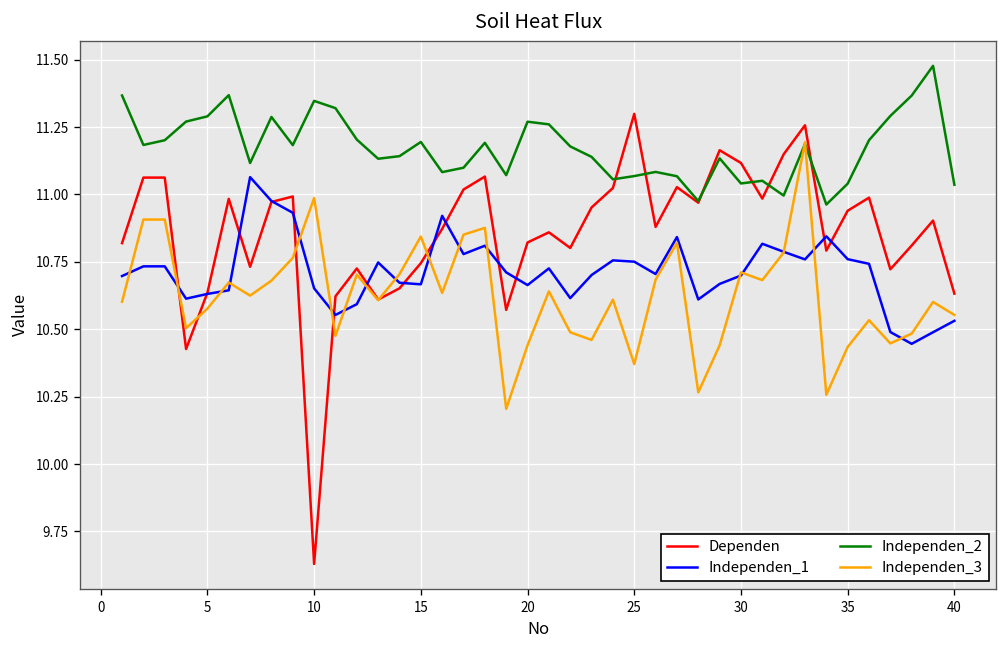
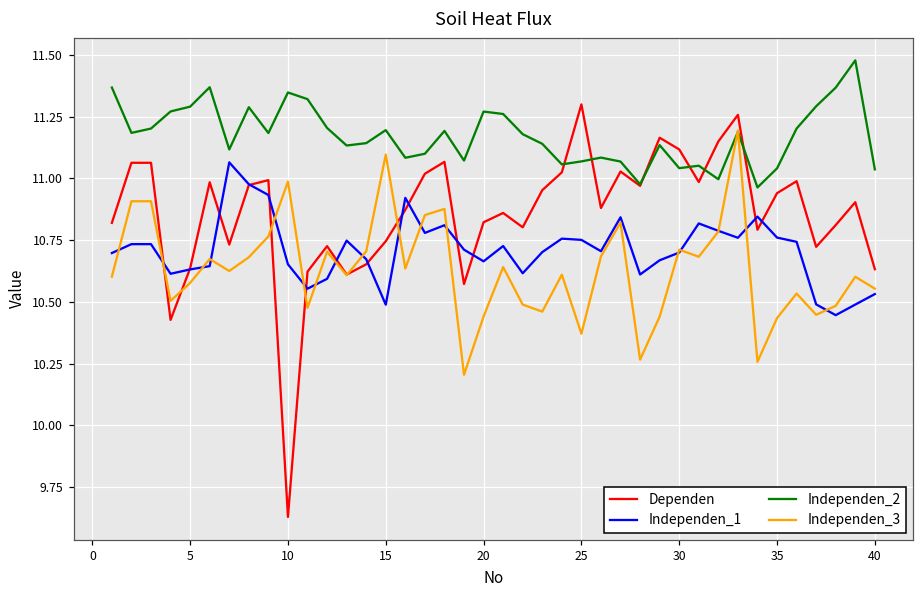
  {
    "Dependen": {
      "10": 9.63,
      "15": 10.75,
      "20": 10.82,
      "25": 11.30,
      "30": 11.12,
      "35": 10.94,
      "40": 10.63
    },
    "Independen_1": {
      "10": 10.65,
-     "15": 10.67,
+     "15": 10.49,
      "20": 10.66,
      "25": 10.75,
      "30": 10.70,
      "35": 10.76,
      "40": 10.53
    },
    "Independen_2": {
      "5": 11.29,
      "10": 11.35,
      "15": 11.19,
      "20": 11.27,
      "25": 11.07,
      "30": 11.04,
      "35": 11.04,
      "40": 11.04
    },
    "Independen_3": {
      "5": 10.58,
      "10": 10.99,
-     "15": 10.84,
+     "15": 11.10,
      "20": 10.44,
      "25": 10.37,
      "30": 10.71,
      "35": 10.43,
      "40": 10.55
    }
  }
